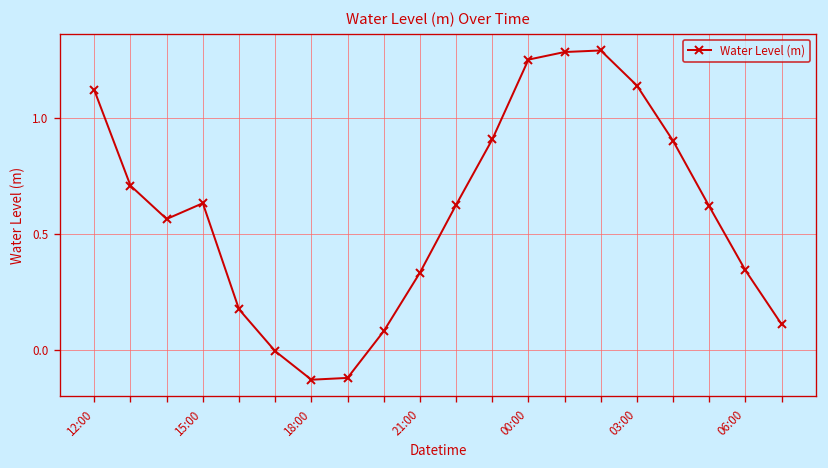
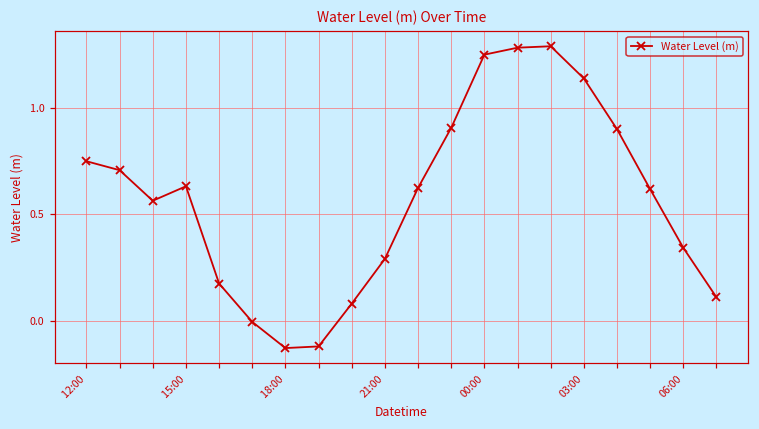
  {
-   "12:00": 1.12,
+   "12:00": 0.75,
    "15:00": 0.63,
    "18:00": -0.13,
-   "21:00": 0.33,
+   "21:00": 0.29,
    "00:00": 1.25,
    "03:00": 1.14,
    "06:00": 0.34
  }
